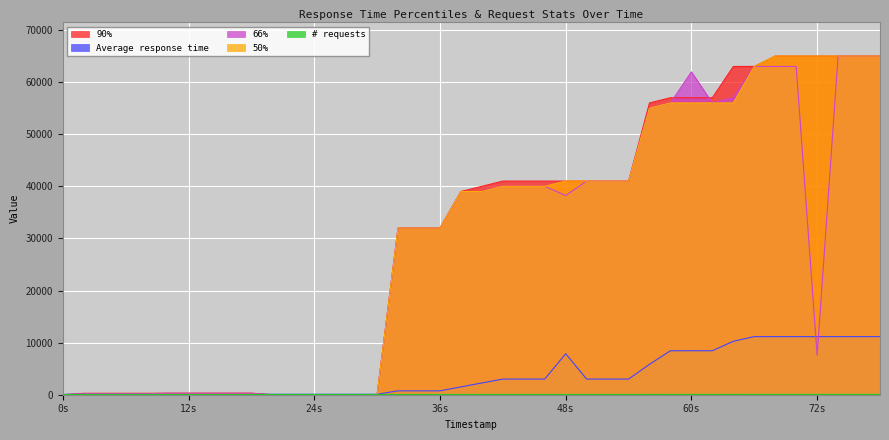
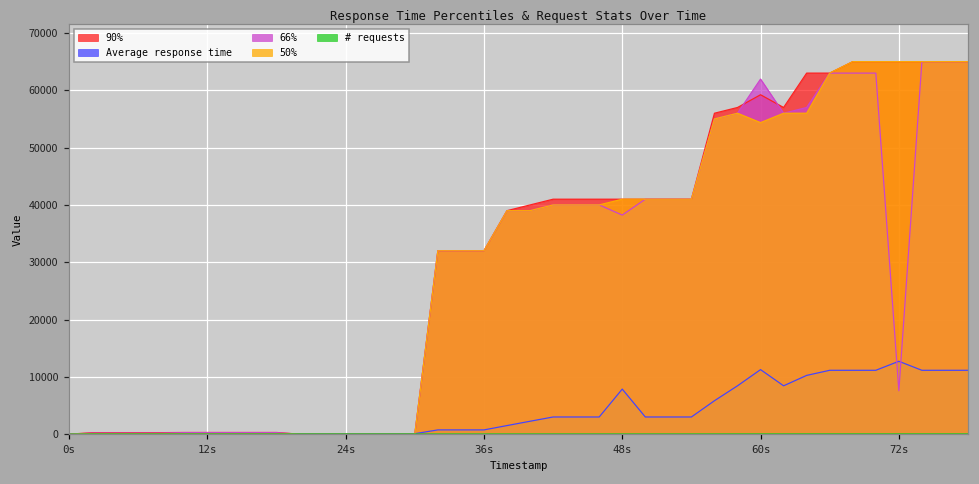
  {
    "90%": {
-     "60s": 57000
+     "60s": 59000
    },
    "Average response time": {
      "36s": 1000,
      "48s": 8000,
-     "60s": 8000,
-     "72s": 11000
+     "60s": 11000,
+     "72s": 13000
    },
    "66%": {
      "48s": 38000,
      "60s": 62000,
      "72s": 8000
    },
    "50%": {
-     "60s": 56000
+     "60s": 54000
    },
    "# requests": {
      "36s": 0,
      "48s": 0,
      "60s": 0,
      "72s": 0
    }
  }
